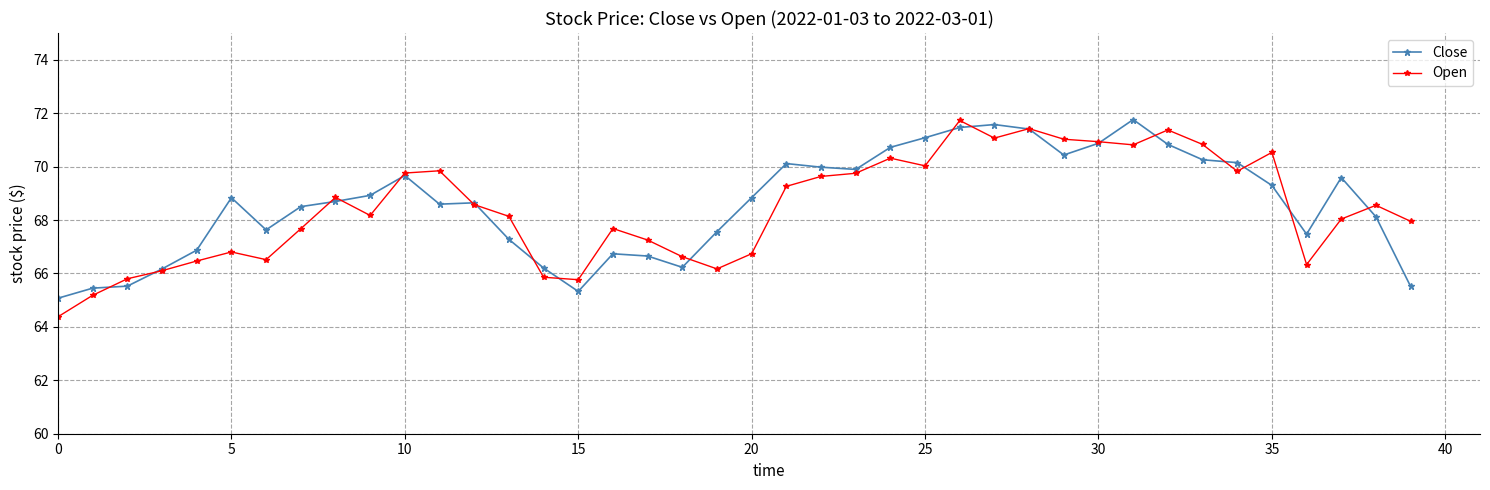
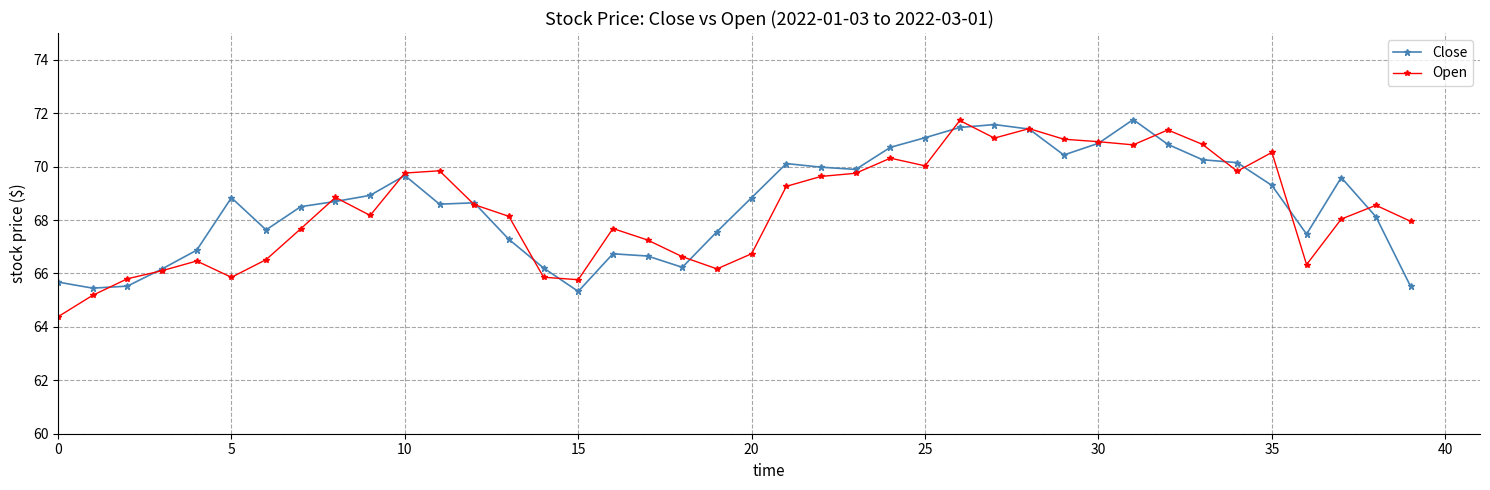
  {
    "Close": {
-     "0": 65.1,
+     "0": 65.7,
      "5": 68.8,
      "15": 65.3,
      "20": 68.8,
      "25": 71.1,
      "35": 69.3
    },
    "Open": {
      "0": 64.4,
-     "5": 66.8,
+     "5": 65.9,
      "15": 65.8,
      "20": 66.7,
      "25": 70.0,
      "35": 70.5
    }
  }
